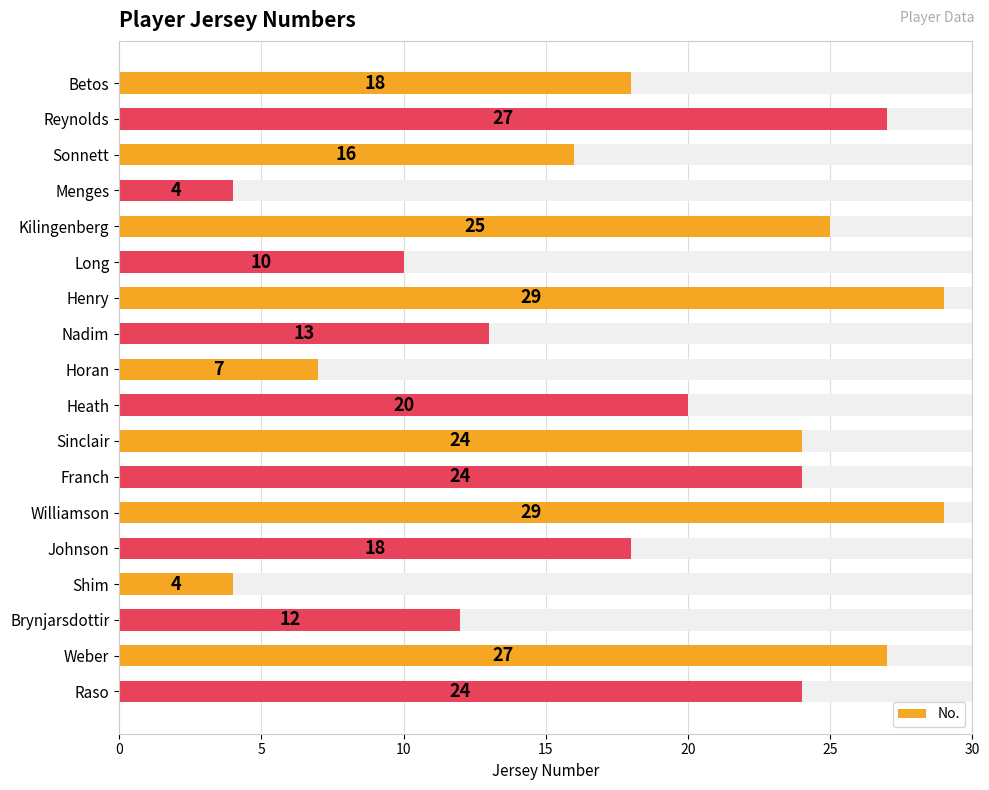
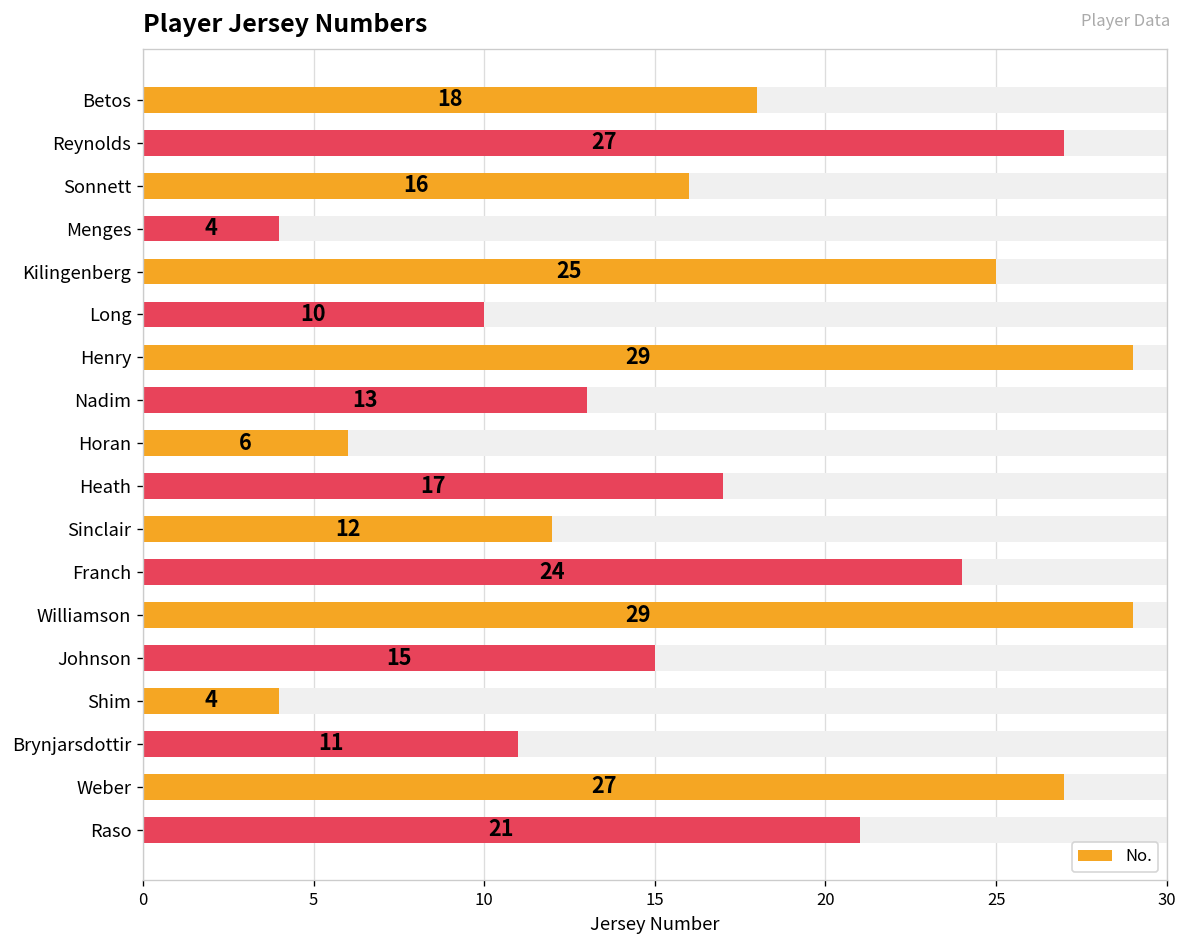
  {
    "No.": {
-     "Horan": 7,
-     "Heath": 20,
-     "Sinclair": 24,
-     "Johnson": 18,
-     "Brynjarsdottir": 12,
-     "Raso": 24
+     "Horan": 6,
+     "Heath": 17,
+     "Sinclair": 12,
+     "Johnson": 15,
+     "Brynjarsdottir": 11,
+     "Raso": 21
    }
  }
